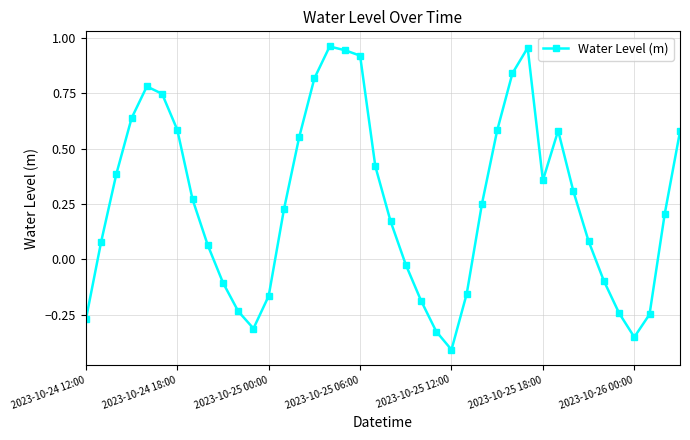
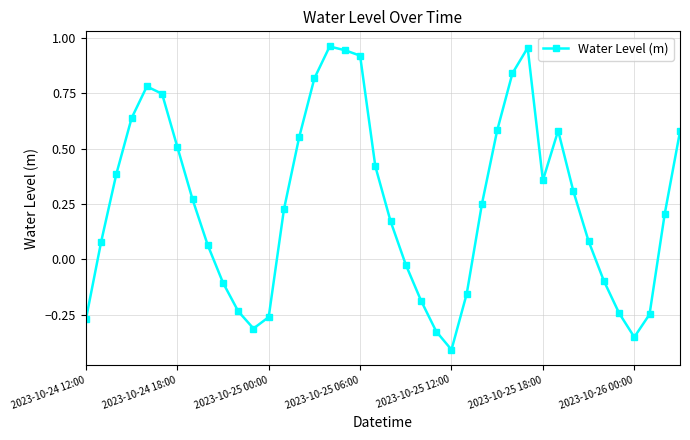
  {
    "2023-10-24 12:00": -0.27,
-   "2023-10-24 18:00": 0.58,
-   "2023-10-25 00:00": -0.16,
+   "2023-10-24 18:00": 0.51,
+   "2023-10-25 00:00": -0.26,
    "2023-10-25 06:00": 0.92,
    "2023-10-25 12:00": -0.41,
    "2023-10-25 18:00": 0.36,
    "2023-10-26 00:00": -0.35
  }
